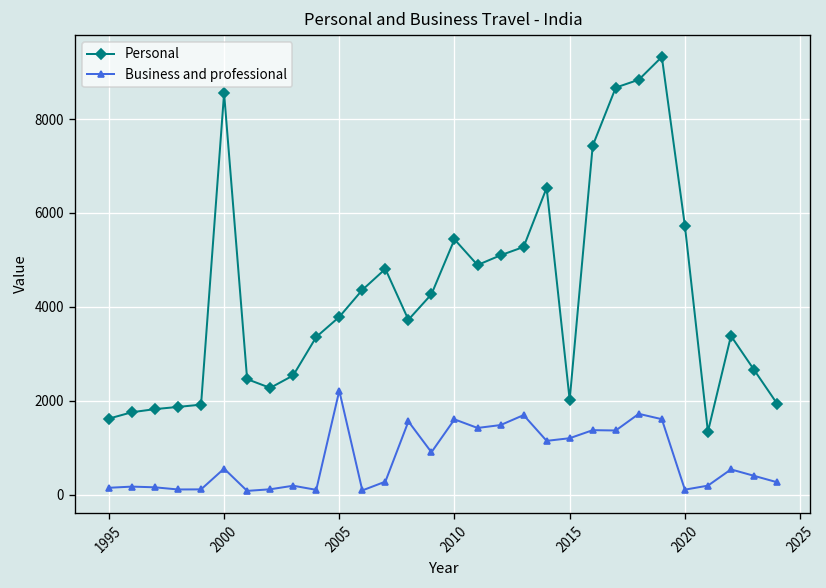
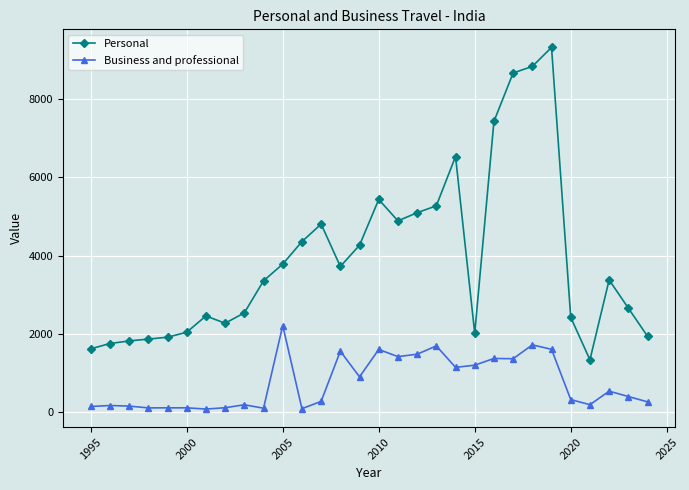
  {
    "Personal": {
      "1995": 1600,
-     "2000": 8600,
+     "2000": 2000,
      "2005": 3800,
      "2010": 5400,
      "2015": 2000,
-     "2020": 5700
+     "2020": 2400
    },
    "Business and professional": {
      "1995": 100,
-     "2000": 600,
+     "2000": 100,
      "2005": 2200,
      "2010": 1600,
      "2015": 1200,
-     "2020": 100
+     "2020": 300
    }
  }
